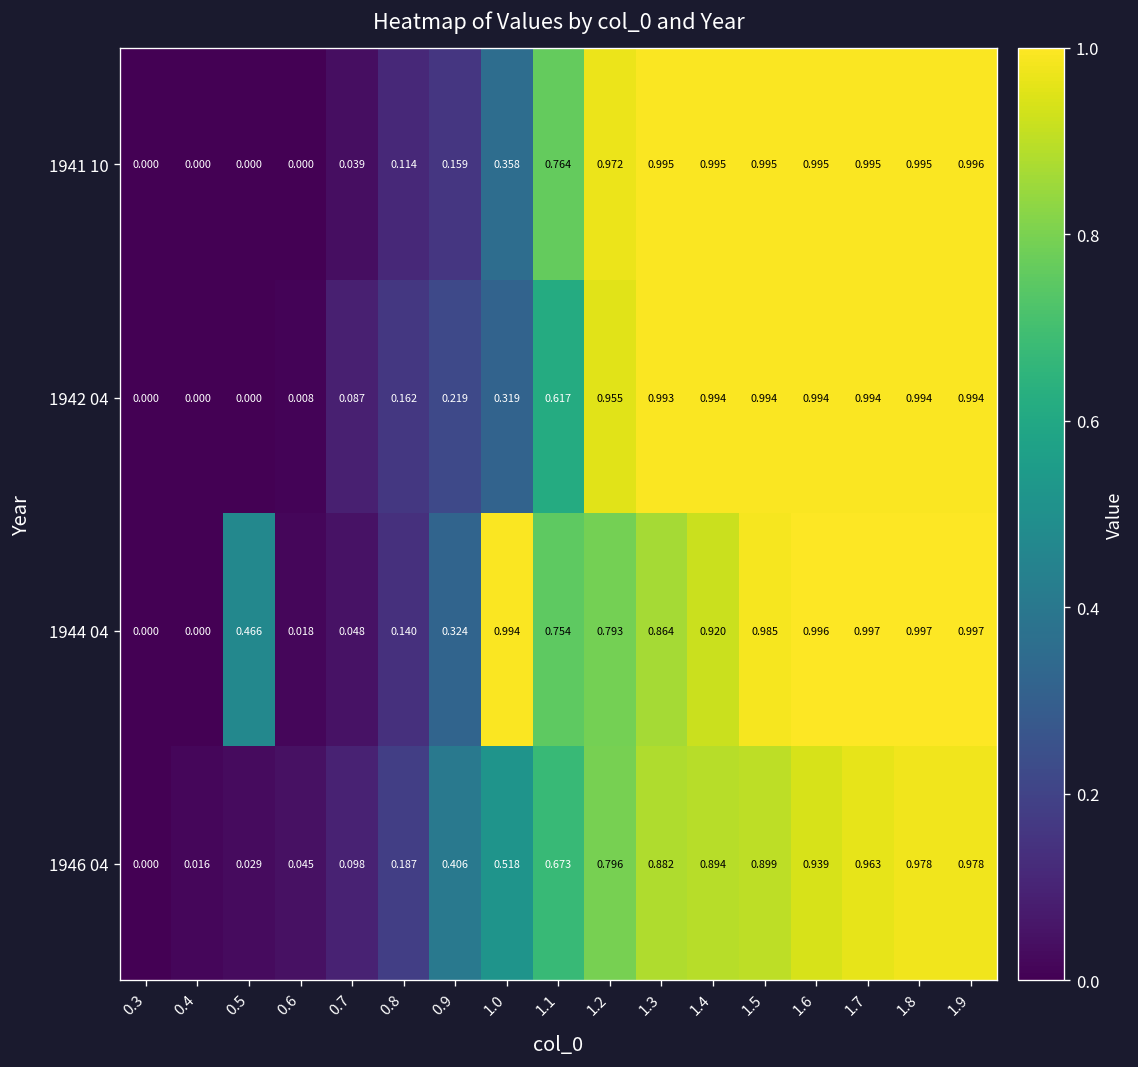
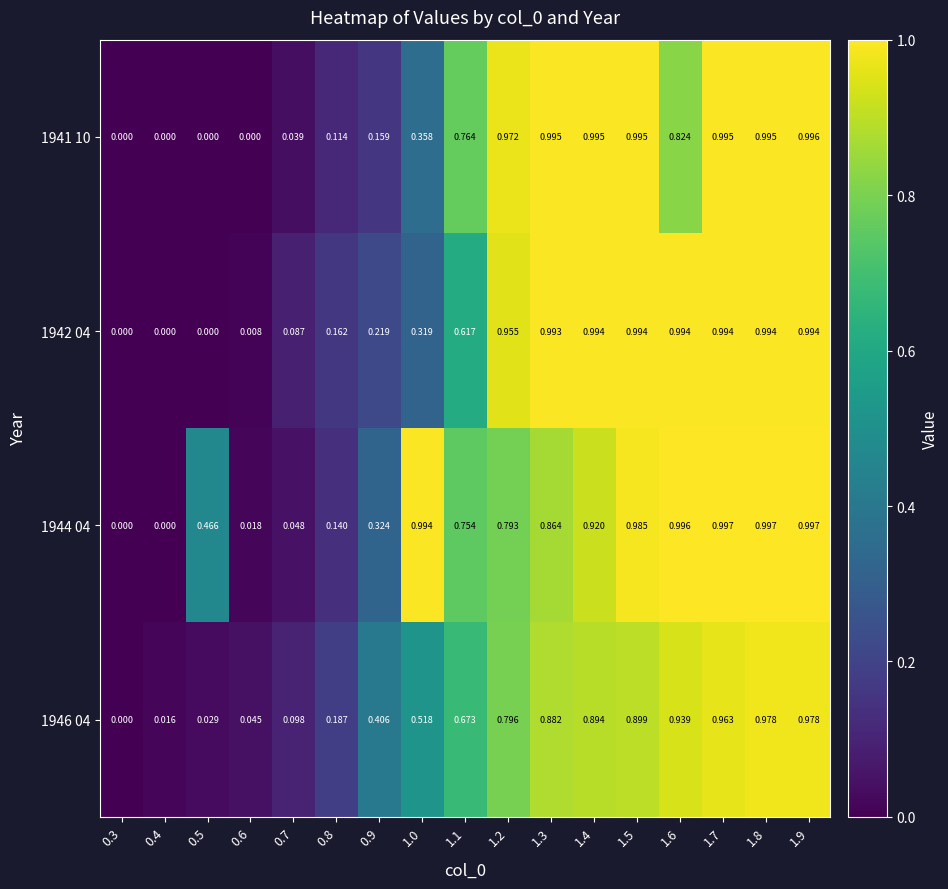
  {
    "1941 10": {
      "0.3": 0.000,
      "0.4": 0.000,
      "0.5": 0.000,
      "0.6": 0.000,
      "0.7": 0.039,
      "0.8": 0.114,
      "0.9": 0.159,
      "1.0": 0.358,
      "1.1": 0.764,
      "1.2": 0.972,
      "1.3": 0.995,
      "1.4": 0.995,
      "1.5": 0.995,
-     "1.6": 0.995,
+     "1.6": 0.824,
      "1.7": 0.995,
      "1.8": 0.995,
      "1.9": 0.996
    },
    "1942 04": {
      "0.3": 0.000,
      "0.4": 0.000,
      "0.5": 0.000,
      "0.6": 0.008,
      "0.7": 0.087,
      "0.8": 0.162,
      "0.9": 0.219,
      "1.0": 0.319,
      "1.1": 0.617,
      "1.2": 0.955,
      "1.3": 0.993,
      "1.4": 0.994,
      "1.5": 0.994,
      "1.6": 0.994,
      "1.7": 0.994,
      "1.8": 0.994,
      "1.9": 0.994
    },
    "1944 04": {
      "0.3": 0.000,
      "0.4": 0.000,
      "0.5": 0.466,
      "0.6": 0.018,
      "0.7": 0.048,
      "0.8": 0.140,
      "0.9": 0.324,
      "1.0": 0.994,
      "1.1": 0.754,
      "1.2": 0.793,
      "1.3": 0.864,
      "1.4": 0.920,
      "1.5": 0.985,
      "1.6": 0.996,
      "1.7": 0.997,
      "1.8": 0.997,
      "1.9": 0.997
    },
    "1946 04": {
      "0.3": 0.000,
      "0.4": 0.016,
      "0.5": 0.029,
      "0.6": 0.045,
      "0.7": 0.098,
      "0.8": 0.187,
      "0.9": 0.406,
      "1.0": 0.518,
      "1.1": 0.673,
      "1.2": 0.796,
      "1.3": 0.882,
      "1.4": 0.894,
      "1.5": 0.899,
      "1.6": 0.939,
      "1.7": 0.963,
      "1.8": 0.978,
      "1.9": 0.978
    }
  }
